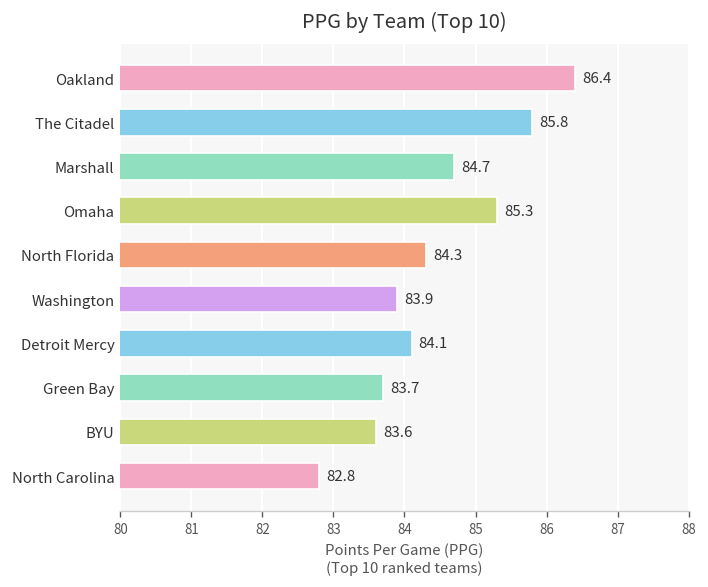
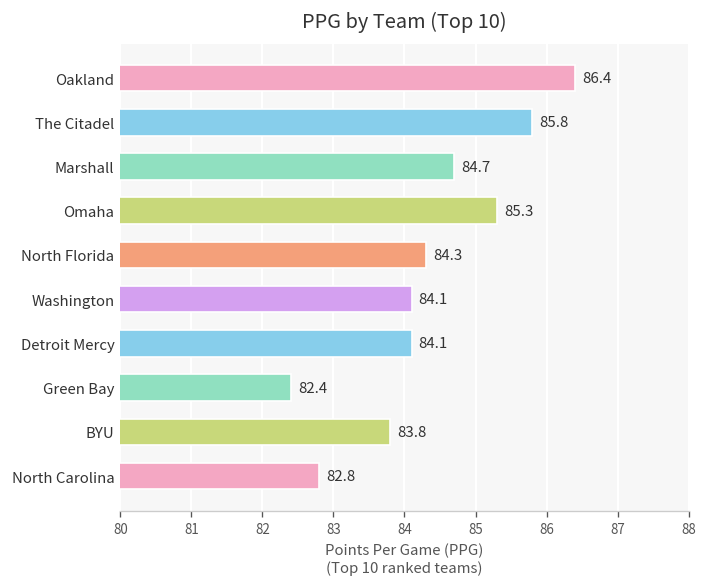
  {
    "Oakland": 86.4,
    "The Citadel": 85.8,
    "Marshall": 84.7,
    "Omaha": 85.3,
    "North Florida": 84.3,
-   "Washington": 83.9,
+   "Washington": 84.1,
    "Detroit Mercy": 84.1,
-   "Green Bay": 83.7,
-   "BYU": 83.6,
+   "Green Bay": 82.4,
+   "BYU": 83.8,
    "North Carolina": 82.8
  }
